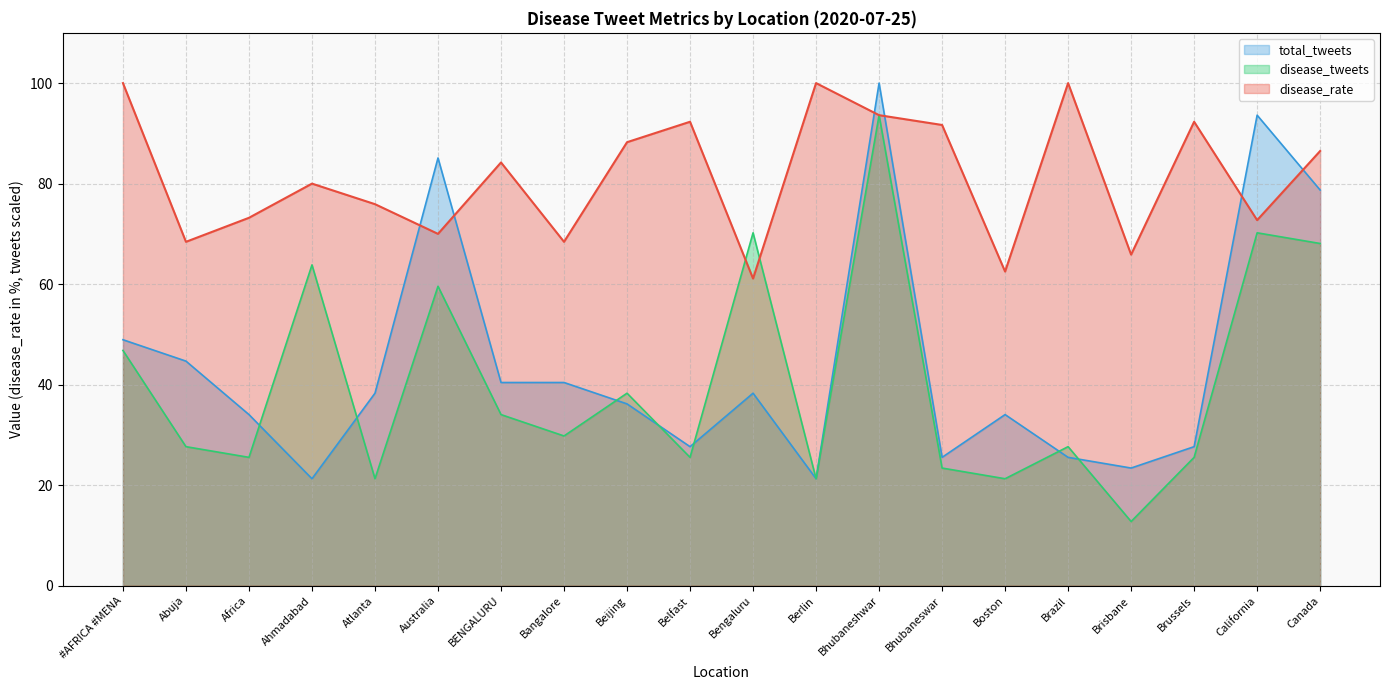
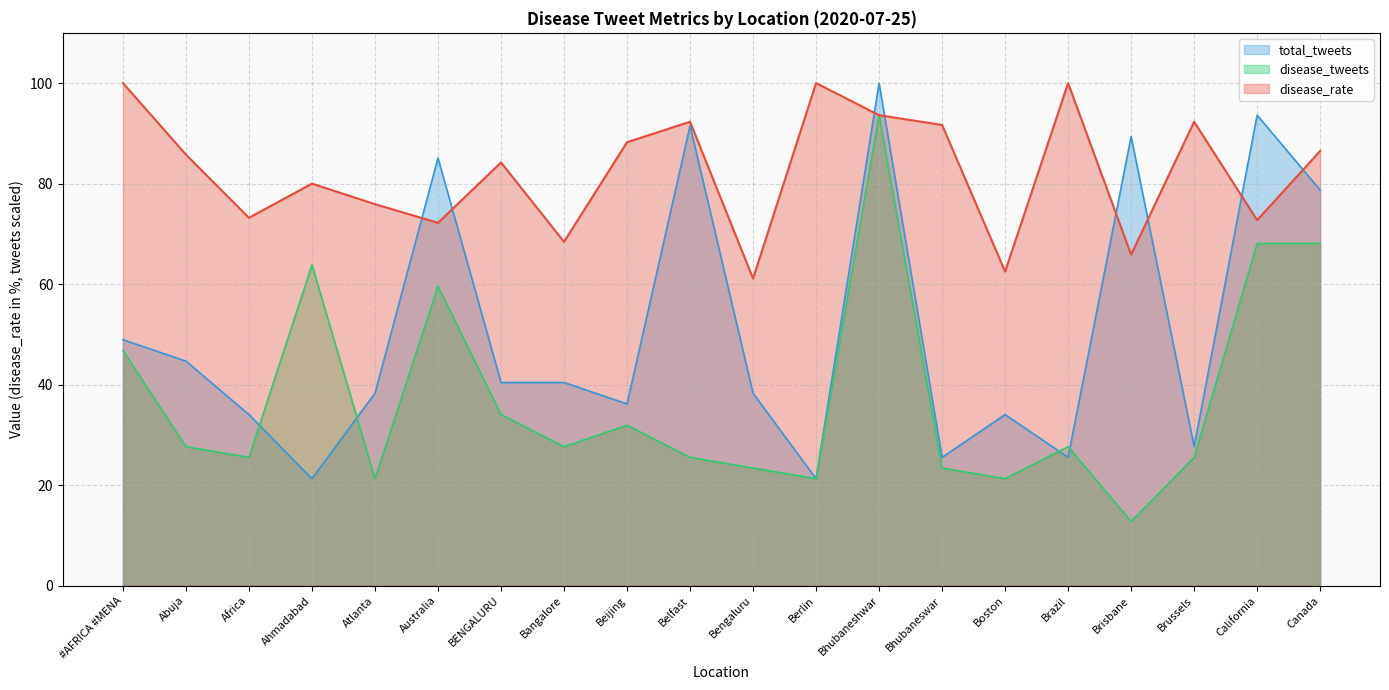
  {
    "total_tweets": {
      "#AFRICA #MENA": 49,
      "Abuja": 45,
      "Africa": 34,
      "Ahmadabad": 21,
      "Atlanta": 38,
      "Australia": 85,
      "BENGALURU": 40,
      "Bangalore": 40,
      "Beijing": 36,
-     "Belfast": 28,
+     "Belfast": 91,
      "Bengaluru": 38,
      "Bhubaneshwar": 100,
      "Bhubaneswar": 26,
      "Boston": 34,
      "Brazil": 26,
-     "Brisbane": 23,
+     "Brisbane": 89,
      "Brussels": 28,
      "California": 94,
      "Canada": 79
    },
    "disease_tweets": {
      "#AFRICA #MENA": 47,
      "Abuja": 28,
      "Africa": 26,
      "Ahmadabad": 64,
      "Atlanta": 21,
      "Australia": 60,
      "BENGALURU": 34,
-     "Bangalore": 30,
-     "Beijing": 38,
+     "Bangalore": 28,
+     "Beijing": 32,
      "Belfast": 26,
-     "Bengaluru": 70,
+     "Bengaluru": 23,
      "Bhubaneswar": 23,
      "Boston": 21,
      "Brazil": 28,
      "Brisbane": 13,
      "Brussels": 26,
-     "California": 70,
+     "California": 68,
      "Canada": 68
    },
    "disease_rate": {
      "#AFRICA #MENA": 100,
-     "Abuja": 68,
+     "Abuja": 86,
      "Africa": 73,
      "Ahmadabad": 80,
      "Atlanta": 76,
-     "Australia": 70,
+     "Australia": 72,
      "BENGALURU": 84,
      "Bangalore": 68,
      "Beijing": 88,
      "Belfast": 92,
      "Bengaluru": 61,
      "Berlin": 100,
      "Bhubaneswar": 92,
      "Boston": 63,
      "Brazil": 100,
      "Brisbane": 66,
      "Brussels": 92,
      "California": 73,
      "Canada": 86
    }
  }
